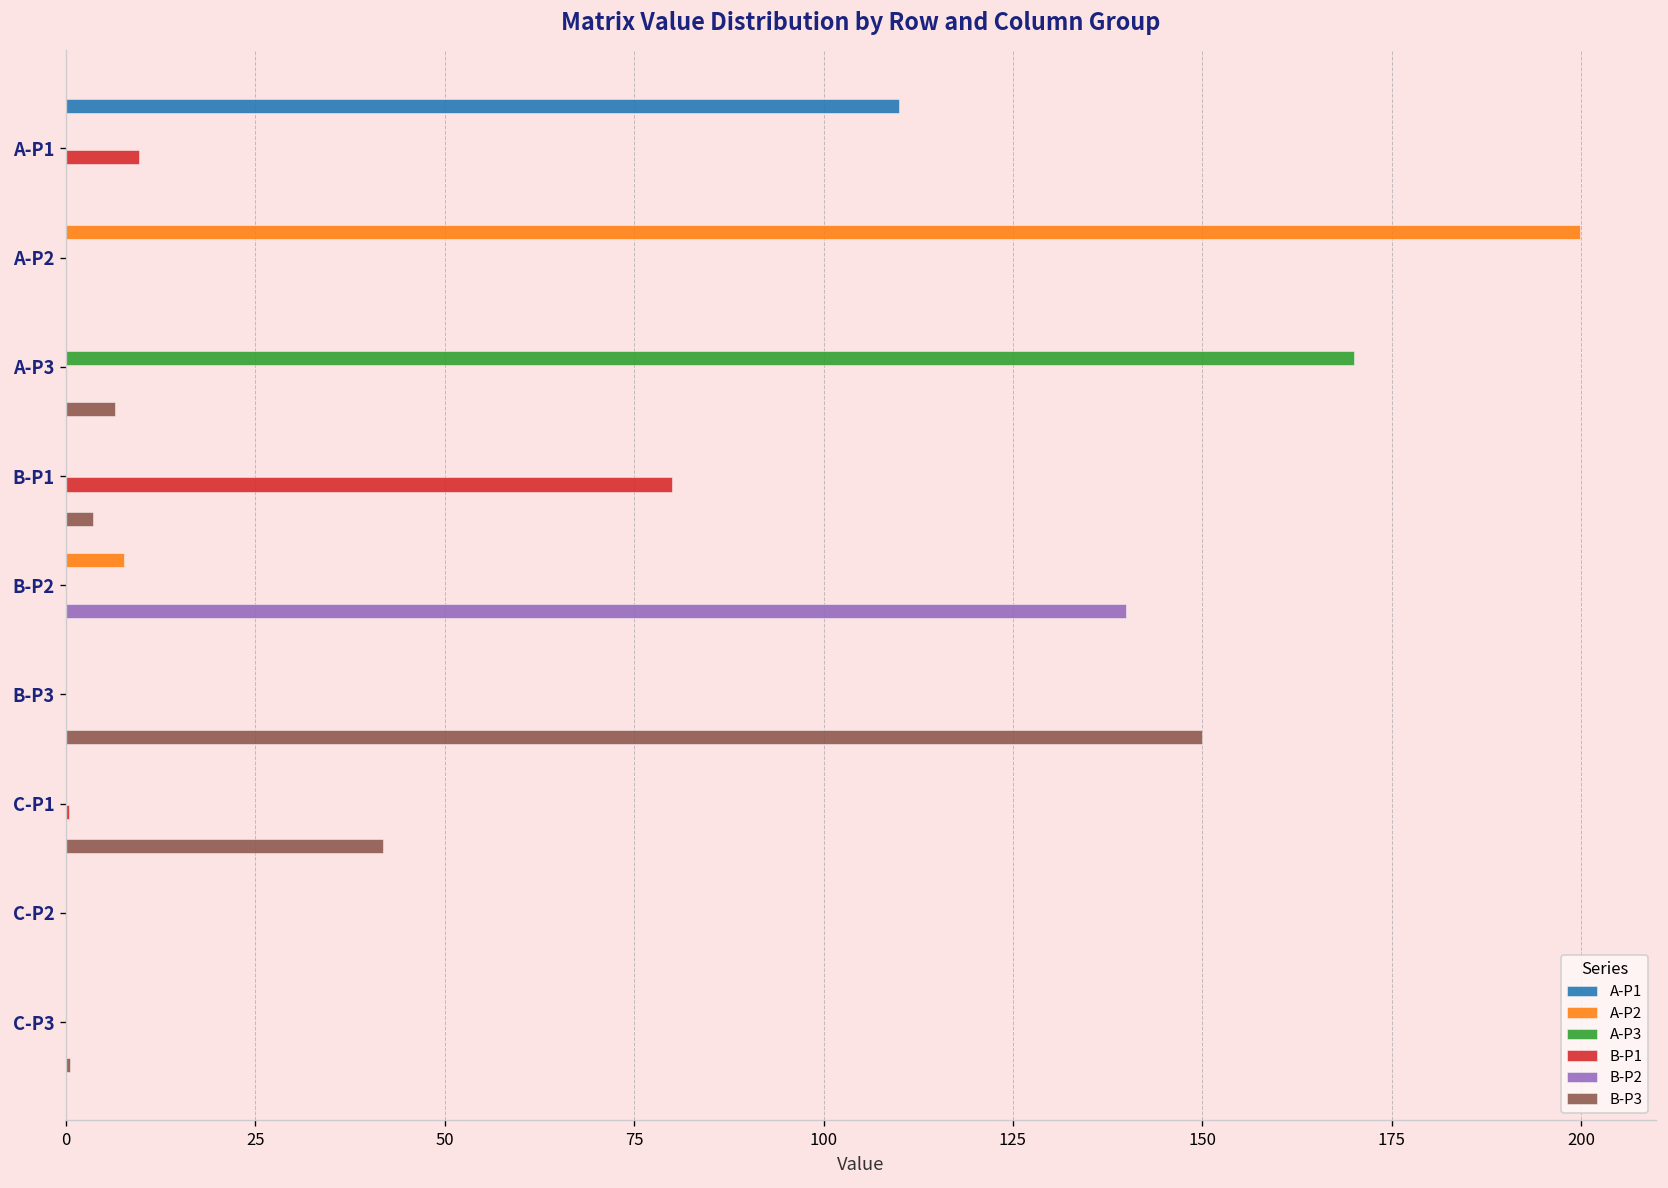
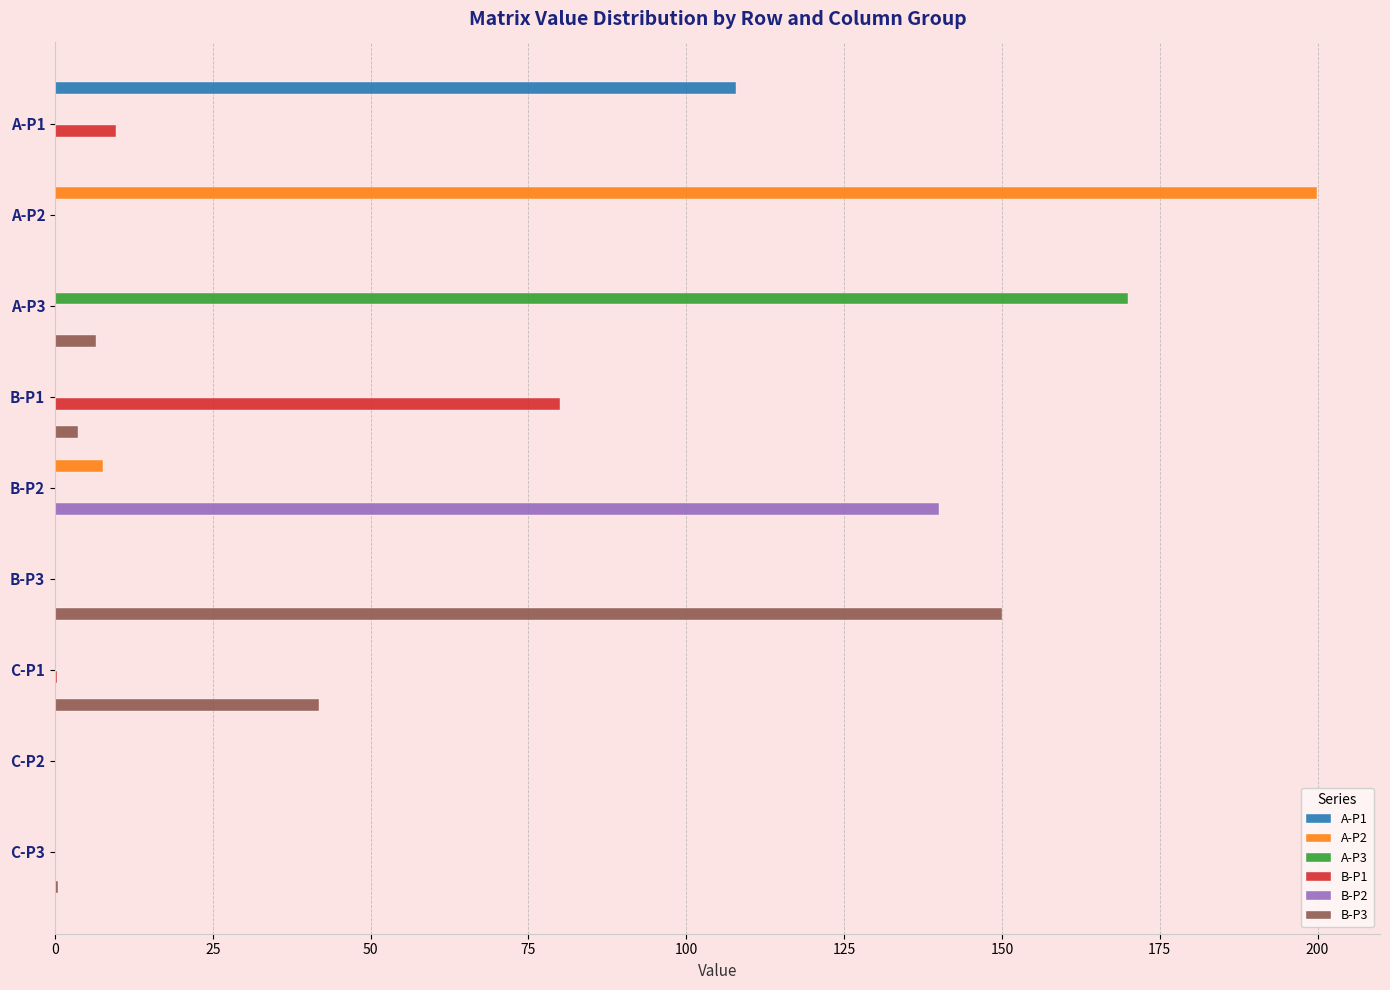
  {
    "A-P1": {
-     "A-P1": 110,
+     "A-P1": 108,
      "A-P2": 0,
      "A-P3": 0,
      "B-P2": 0,
      "B-P3": 0,
      "C-P2": 0,
      "C-P3": 0
    },
    "A-P2": {
      "A-P1": 0,
      "A-P2": 200,
      "A-P3": 0,
      "B-P1": 0,
      "B-P2": 8,
      "B-P3": 0,
      "C-P1": 0,
      "C-P3": 0
    },
    "A-P3": {
      "A-P1": 0,
      "A-P2": 0,
      "A-P3": 170,
      "B-P1": 0,
      "B-P2": 0,
      "C-P1": 0,
      "C-P2": 0
    },
    "B-P1": {
      "A-P1": 10,
      "A-P2": 0,
      "A-P3": 0,
      "B-P1": 80,
      "B-P2": 0,
      "B-P3": 0,
      "C-P2": 0,
      "C-P3": 0
    },
    "B-P2": {
      "A-P1": 0,
      "A-P3": 0,
      "B-P1": 0,
      "B-P2": 140,
      "B-P3": 0,
      "C-P1": 0,
      "C-P3": 0
    },
    "B-P3": {
      "A-P1": 0,
      "A-P2": 0,
      "A-P3": 7,
      "B-P1": 4,
      "B-P2": 0,
      "B-P3": 150,
      "C-P1": 42,
      "C-P2": 0,
      "C-P3": 1
    }
  }
